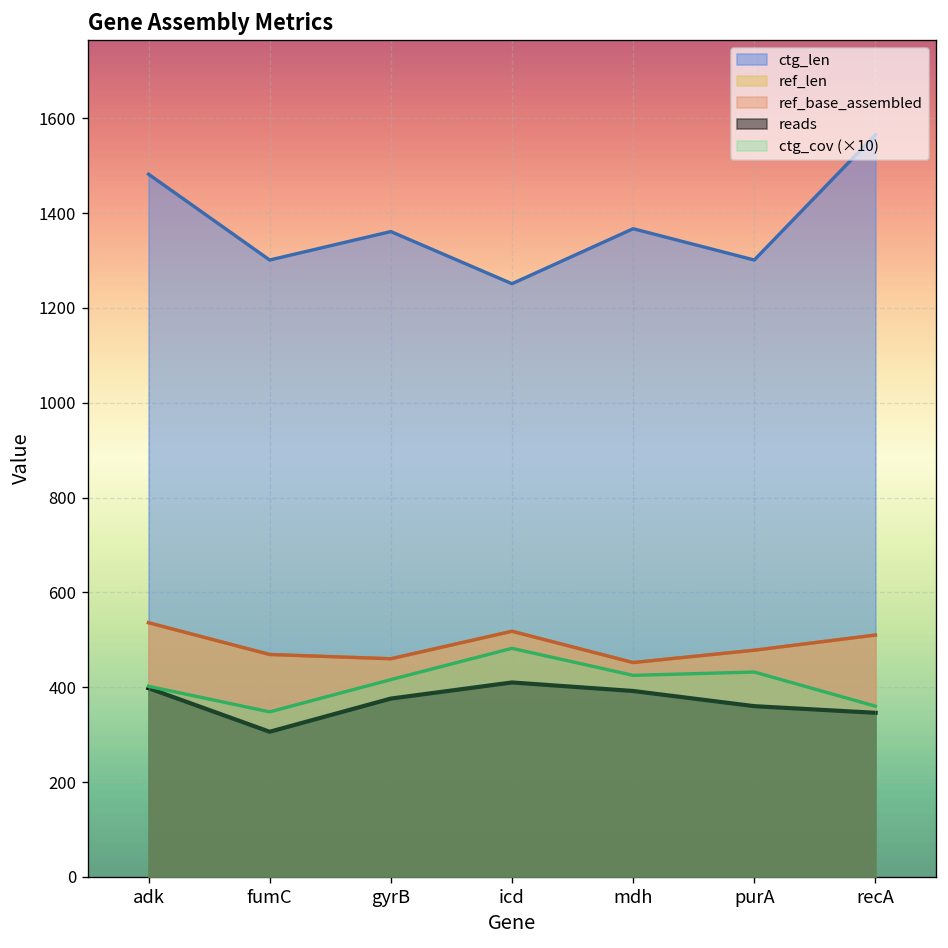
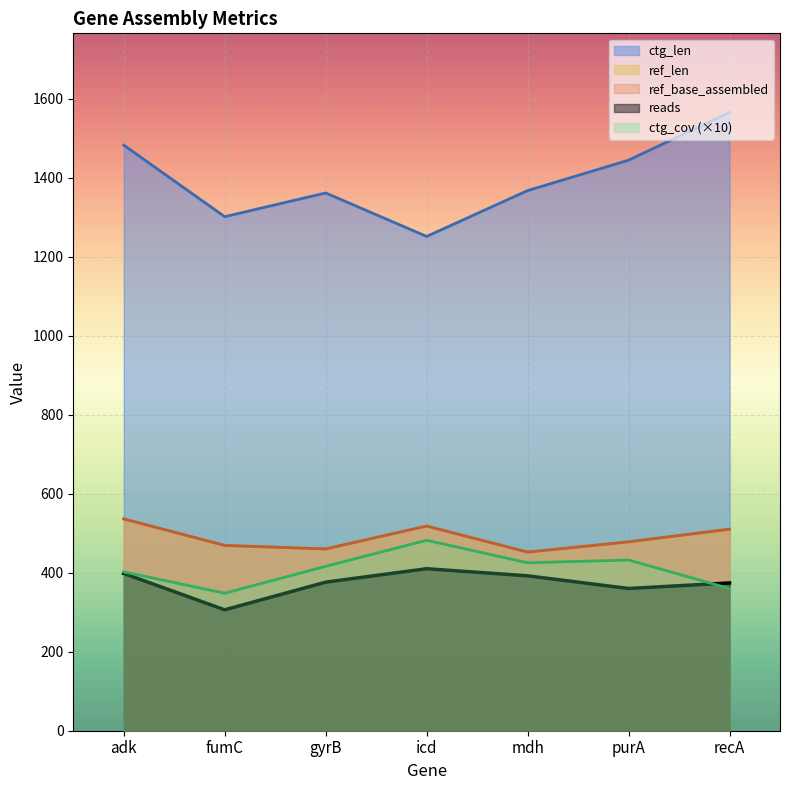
  {
    "ctg_len": {
      "adk": 1480,
      "fumC": 1300,
      "gyrB": 1360,
      "icd": 1250,
      "mdh": 1370,
-     "purA": 1300
+     "purA": 1440
    },
    "ref_base_assembled": {
      "adk": 540,
      "fumC": 470,
      "gyrB": 460,
      "icd": 520,
      "mdh": 450,
      "purA": 480,
      "recA": 510
    },
    "reads": {
      "fumC": 310,
      "gyrB": 380,
      "icd": 410,
      "mdh": 390,
      "purA": 360,
-     "recA": 350
+     "recA": 370
    },
    "ctg_cov (×10)": {
      "fumC": 350,
      "gyrB": 420,
      "icd": 480,
      "mdh": 430,
      "purA": 430,
      "recA": 360
    }
  }
